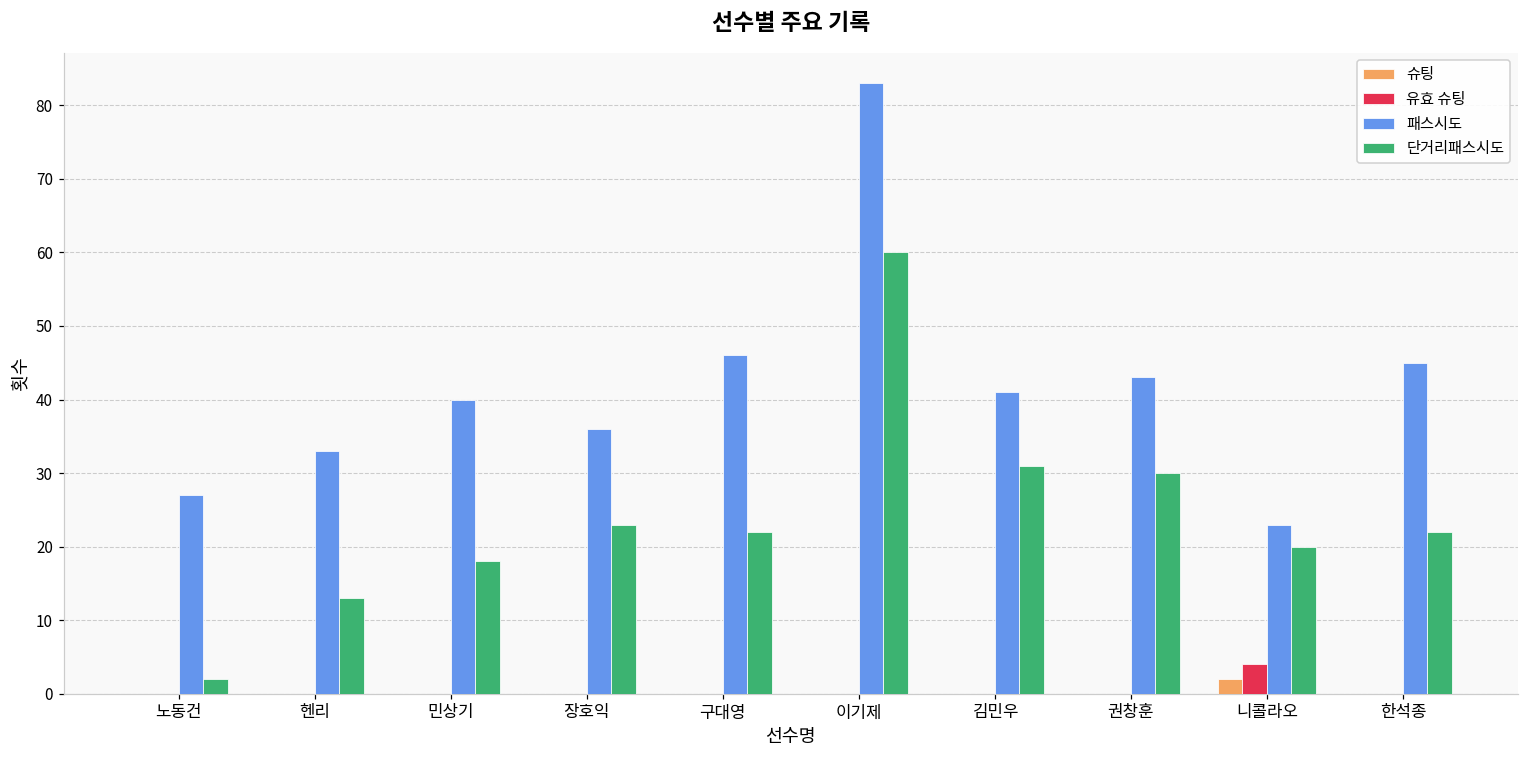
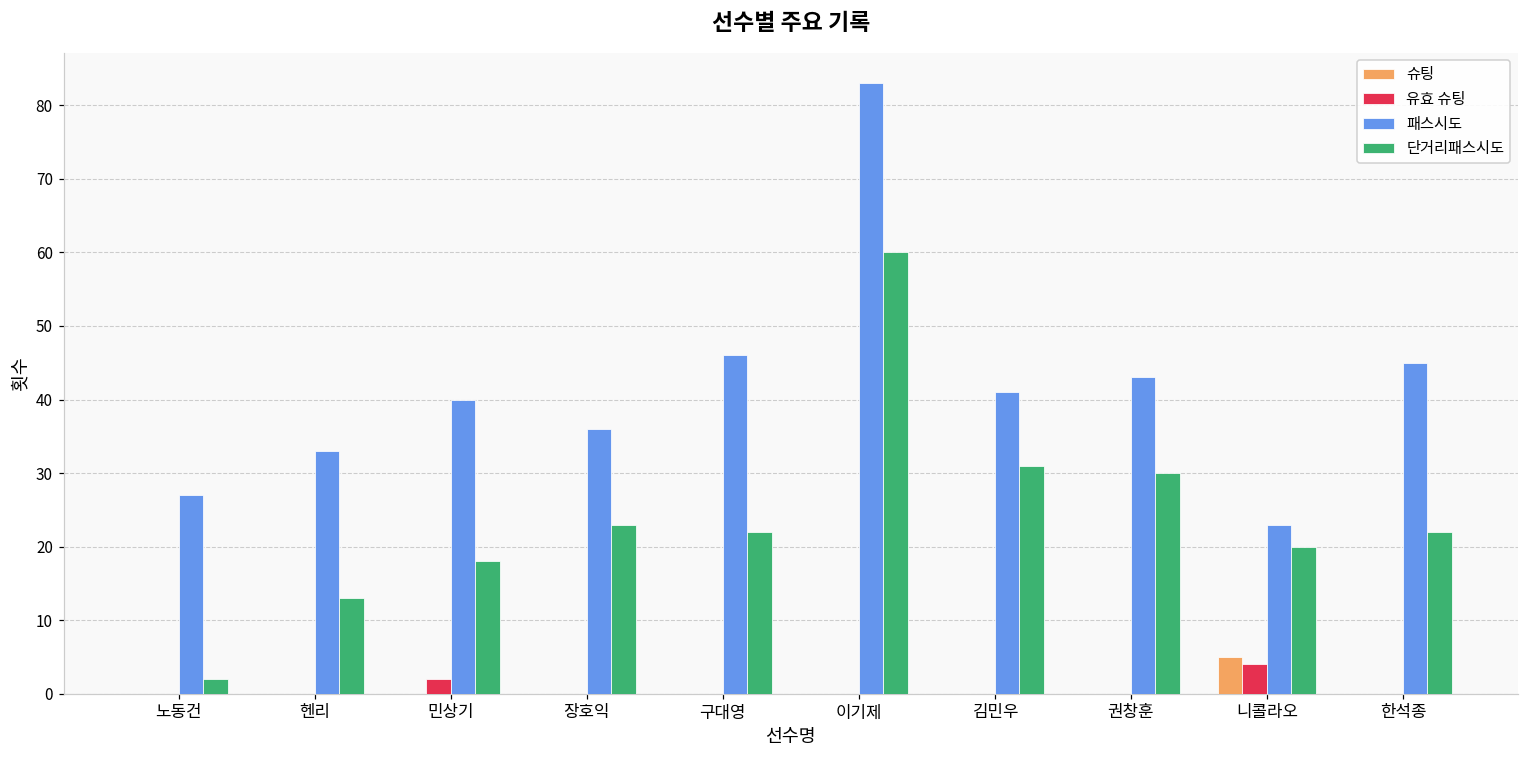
  {
    "슈팅": {
      "노동건": 0,
      "헨리": 0,
      "민상기": 0,
      "장호익": 0,
      "구대영": 0,
      "이기제": 0,
      "김민우": 0,
      "권창훈": 0,
-     "니콜라오": 2,
+     "니콜라오": 5,
      "한석종": 0
    },
    "유효 슈팅": {
      "노동건": 0,
      "헨리": 0,
-     "민상기": 0,
+     "민상기": 2,
      "장호익": 0,
      "구대영": 0,
      "이기제": 0,
      "김민우": 0,
      "권창훈": 0,
      "니콜라오": 4,
      "한석종": 0
    },
    "패스시도": {
      "노동건": 27,
      "헨리": 33,
      "민상기": 40,
      "장호익": 36,
      "구대영": 46,
      "이기제": 83,
      "김민우": 41,
      "권창훈": 43,
      "니콜라오": 23,
      "한석종": 45
    },
    "단거리패스시도": {
      "노동건": 2,
      "헨리": 13,
      "민상기": 18,
      "장호익": 23,
      "구대영": 22,
      "이기제": 60,
      "김민우": 31,
      "권창훈": 30,
      "니콜라오": 20,
      "한석종": 22
    }
  }
